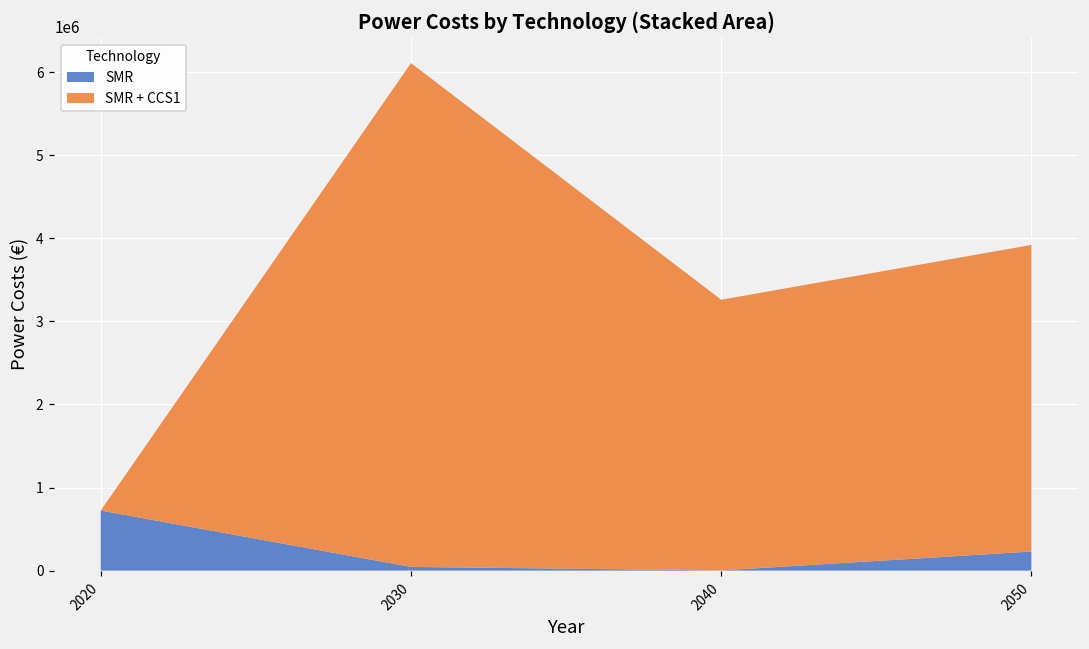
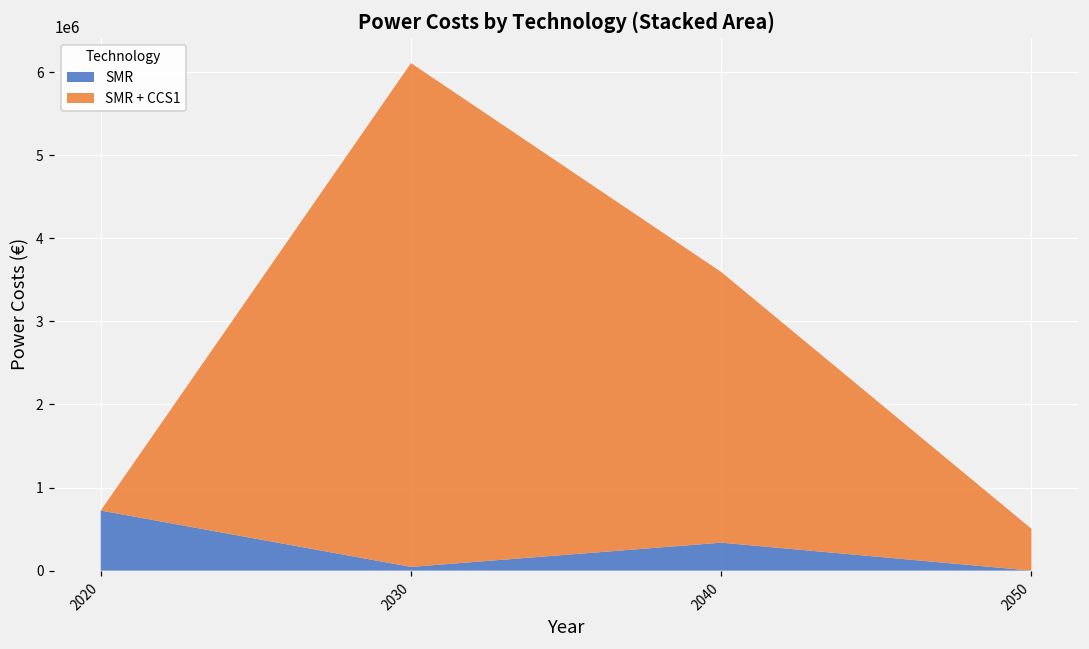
  {
    "SMR": {
      "2030": 0,
-     "2040": 0,
-     "2050": 200000
+     "2040": 300000,
+     "2050": 0
    },
    "SMR + CCS1": {
      "2030": 6100000,
      "2040": 3300000,
-     "2050": 3700000
+     "2050": 500000
    }
  }
